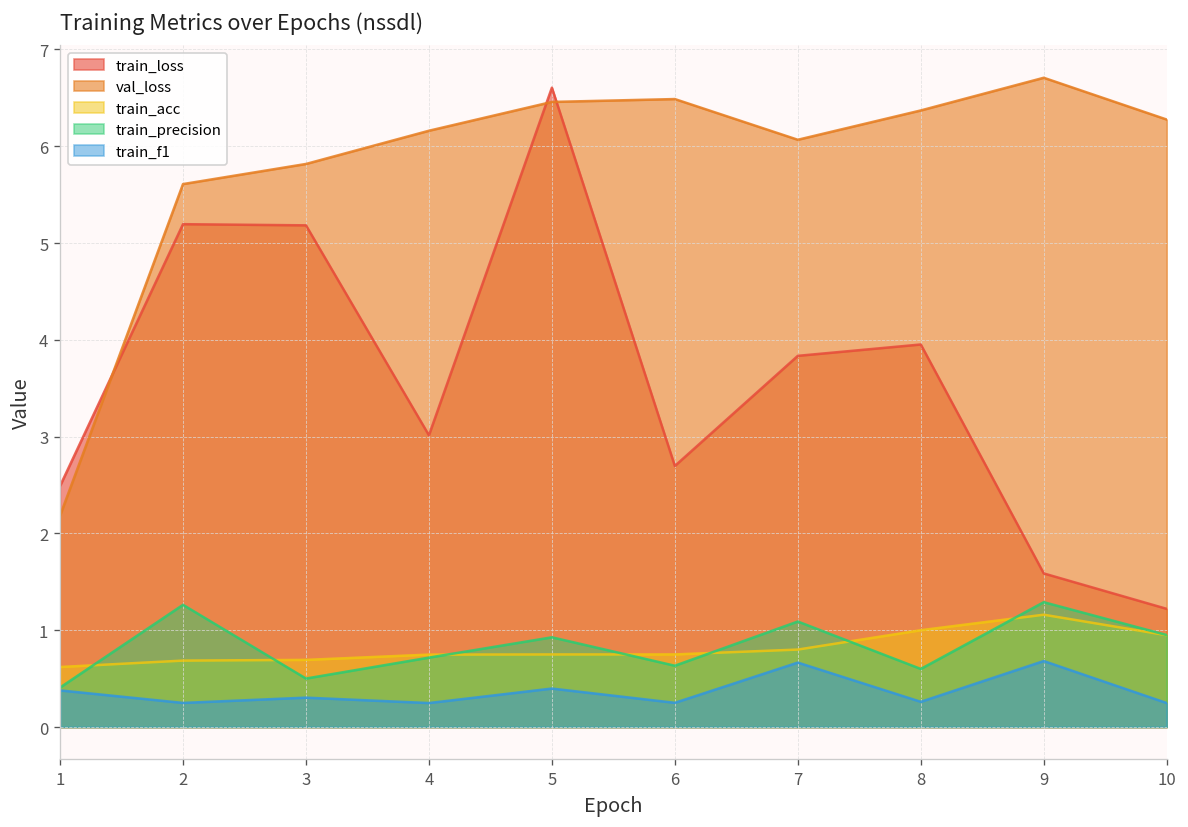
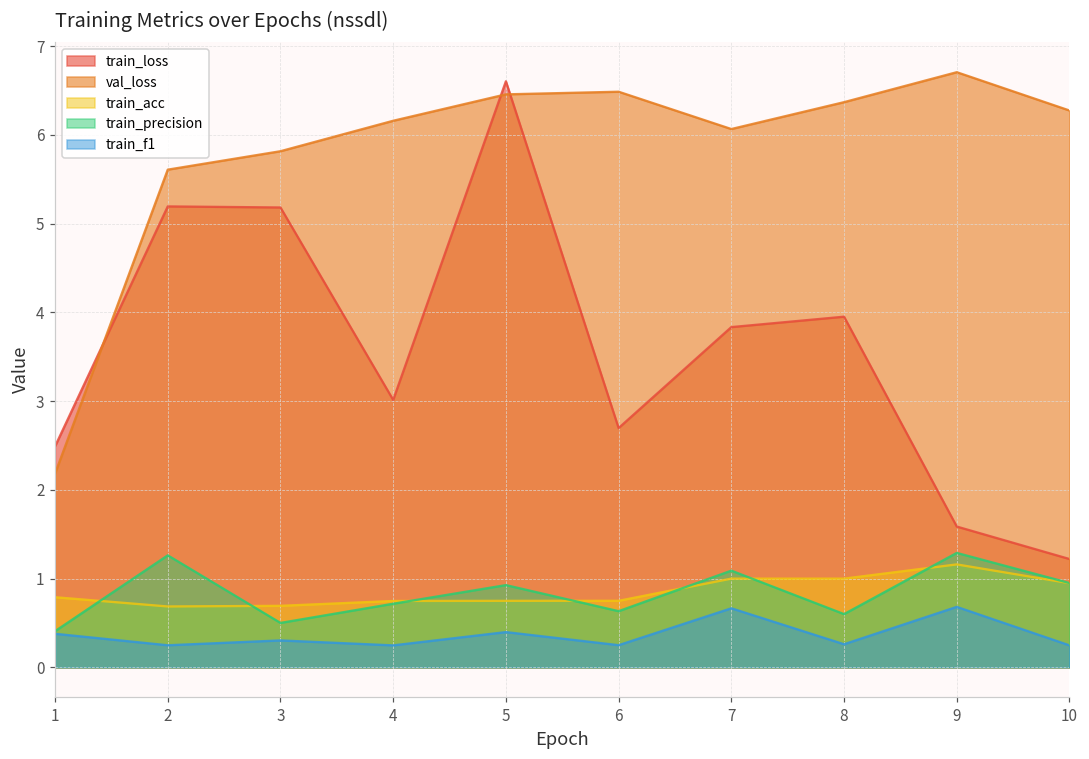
  {
    "train_acc": {
-     "1": 0.6,
+     "1": 0.8,
      "2": 0.7,
      "3": 0.7,
      "5": 0.7,
      "6": 0.8,
-     "7": 0.8,
+     "7": 1.0,
      "8": 1.0,
      "9": 1.2
    },
    "train_precision": {
      "2": 1.3,
      "3": 0.5,
      "5": 0.9,
      "6": 0.6,
      "7": 1.1,
      "8": 0.6,
      "9": 1.3
    },
    "train_f1": {
      "2": 0.2,
      "3": 0.3,
      "4": 0.2,
      "5": 0.4,
      "6": 0.2,
      "7": 0.7,
      "8": 0.3,
      "9": 0.7,
      "10": 0.2
    }
  }
